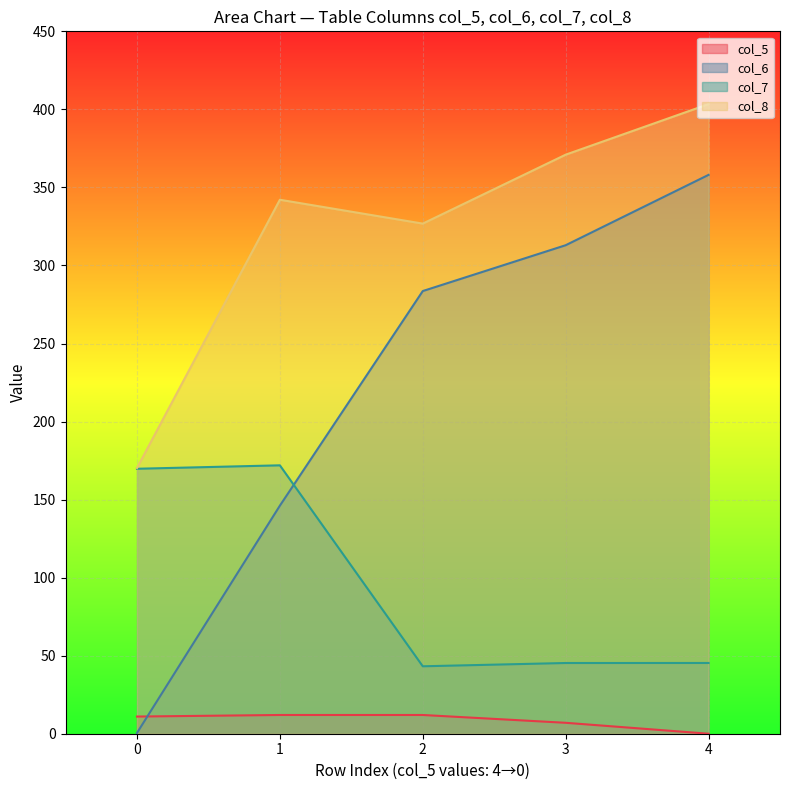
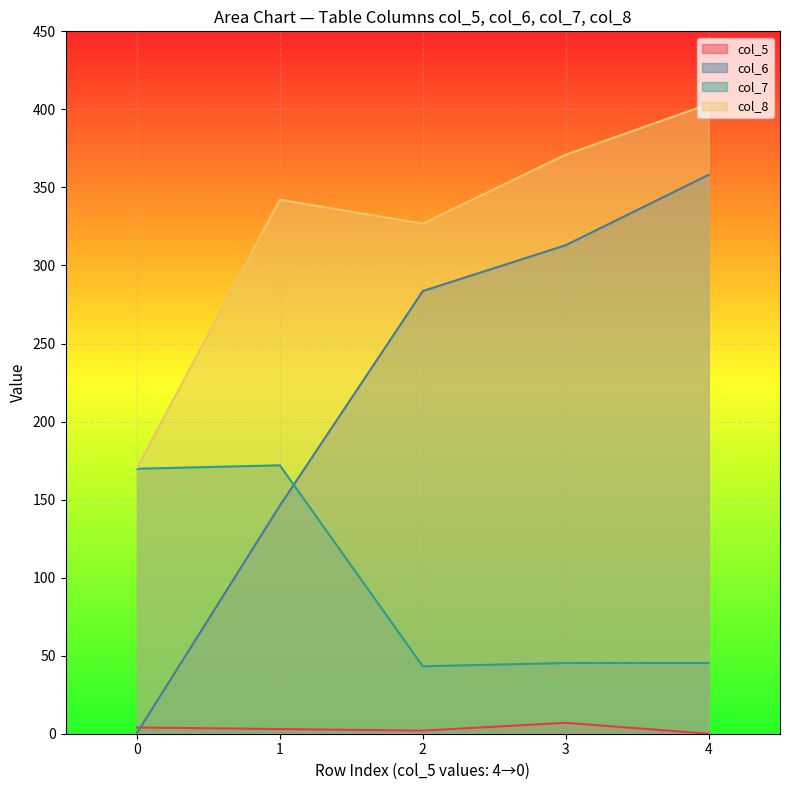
  {
    "col_5": {
-     "0": 11,
-     "1": 12,
-     "2": 12,
+     "0": 4,
+     "1": 3,
+     "2": 2,
      "3": 7,
      "4": 0
    },
    "col_8": {
      "1": 342,
      "2": 327,
      "3": 371
    }
  }
